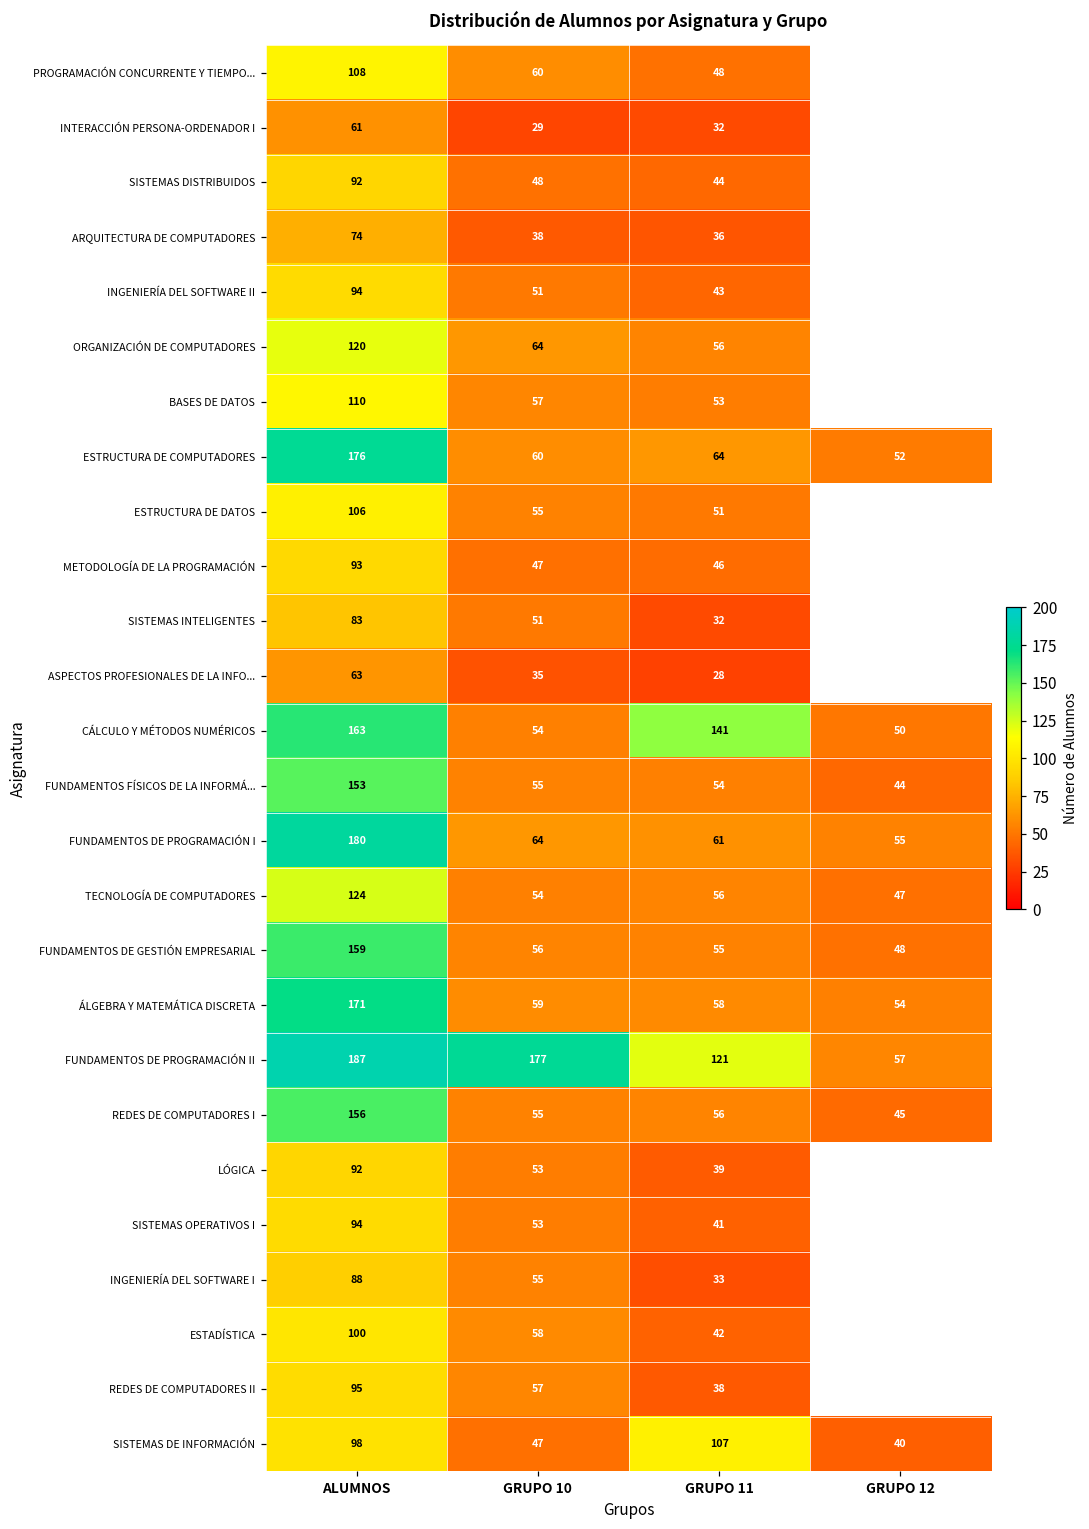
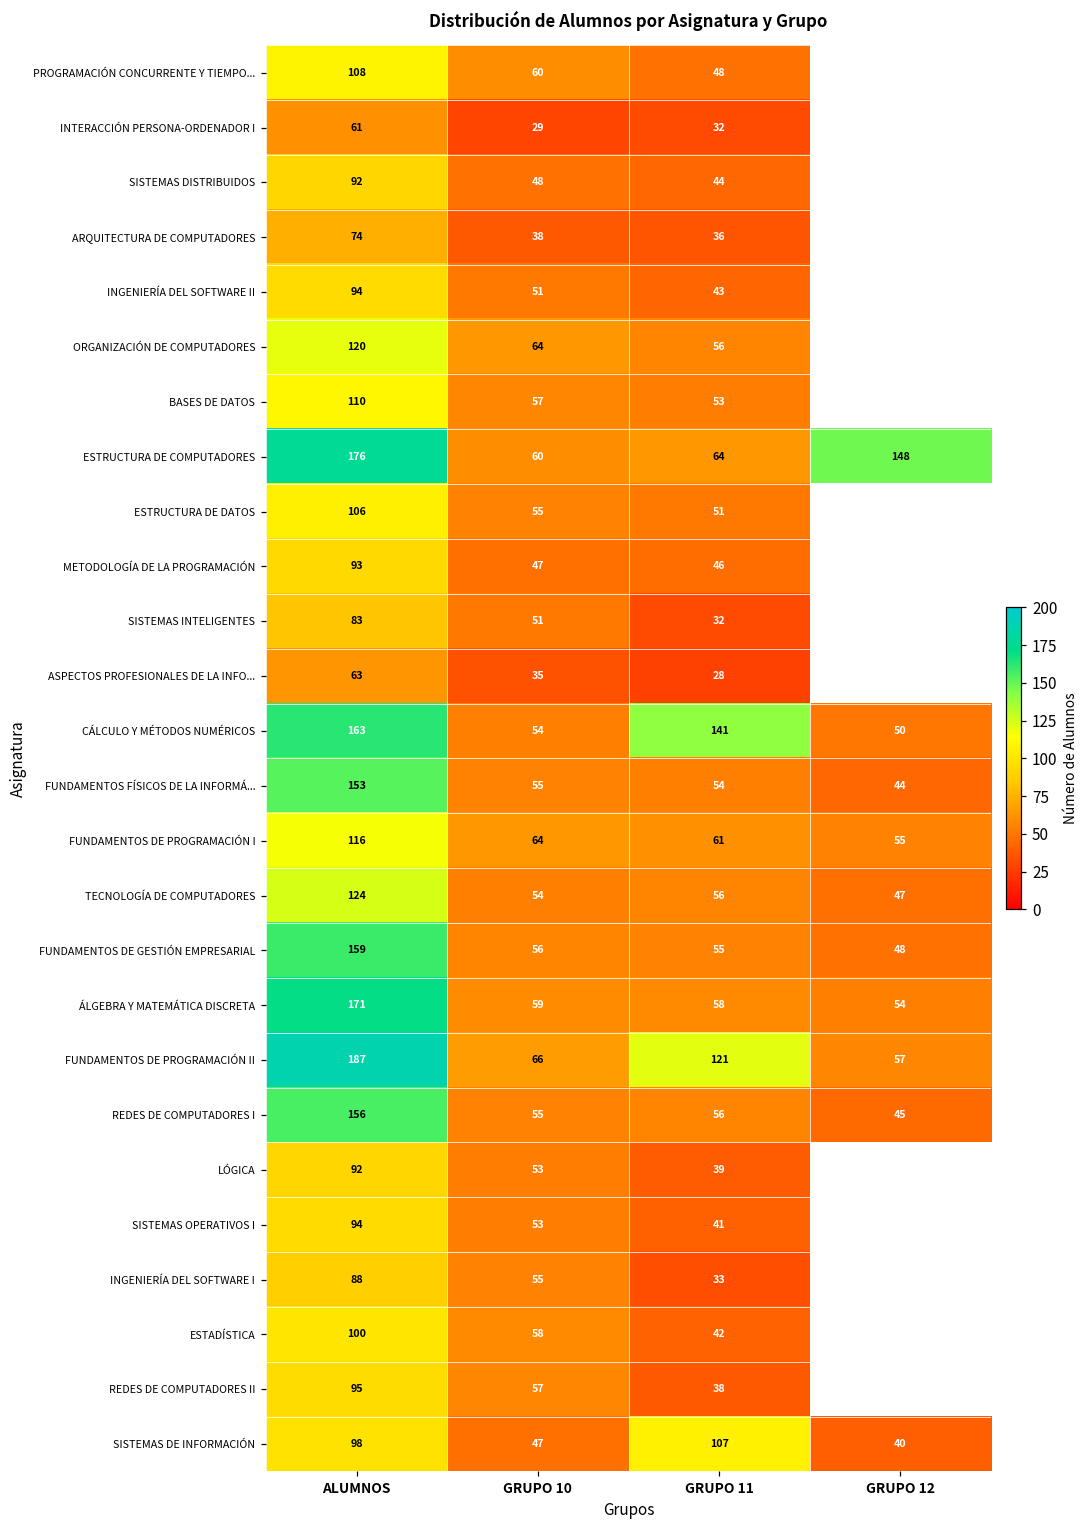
  {
    "PROGRAMACIÓN CONCURRENTE Y TIEMPO...": {
      "ALUMNOS": 108,
      "GRUPO 10": 60,
      "GRUPO 11": 48
    },
    "INTERACCIÓN PERSONA-ORDENADOR I": {
      "ALUMNOS": 61,
      "GRUPO 10": 29,
      "GRUPO 11": 32
    },
    "SISTEMAS DISTRIBUIDOS": {
      "ALUMNOS": 92,
      "GRUPO 10": 48,
      "GRUPO 11": 44
    },
    "ARQUITECTURA DE COMPUTADORES": {
      "ALUMNOS": 74,
      "GRUPO 10": 38,
      "GRUPO 11": 36
    },
    "INGENIERÍA DEL SOFTWARE II": {
      "ALUMNOS": 94,
      "GRUPO 10": 51,
      "GRUPO 11": 43
    },
    "ORGANIZACIÓN DE COMPUTADORES": {
      "ALUMNOS": 120,
      "GRUPO 10": 64,
      "GRUPO 11": 56
    },
    "BASES DE DATOS": {
      "ALUMNOS": 110,
      "GRUPO 10": 57,
      "GRUPO 11": 53
    },
    "ESTRUCTURA DE COMPUTADORES": {
      "ALUMNOS": 176,
      "GRUPO 10": 60,
      "GRUPO 11": 64,
-     "GRUPO 12": 52
+     "GRUPO 12": 148
    },
    "ESTRUCTURA DE DATOS": {
      "ALUMNOS": 106,
      "GRUPO 10": 55,
      "GRUPO 11": 51
    },
    "METODOLOGÍA DE LA PROGRAMACIÓN": {
      "ALUMNOS": 93,
      "GRUPO 10": 47,
      "GRUPO 11": 46
    },
    "SISTEMAS INTELIGENTES": {
      "ALUMNOS": 83,
      "GRUPO 10": 51,
      "GRUPO 11": 32
    },
    "ASPECTOS PROFESIONALES DE LA INFO...": {
      "ALUMNOS": 63,
      "GRUPO 10": 35,
      "GRUPO 11": 28
    },
    "CÁLCULO Y MÉTODOS NUMÉRICOS": {
      "ALUMNOS": 163,
      "GRUPO 10": 54,
      "GRUPO 11": 141,
      "GRUPO 12": 50
    },
    "FUNDAMENTOS FÍSICOS DE LA INFORMÁ...": {
      "ALUMNOS": 153,
      "GRUPO 10": 55,
      "GRUPO 11": 54,
      "GRUPO 12": 44
    },
    "FUNDAMENTOS DE PROGRAMACIÓN I": {
-     "ALUMNOS": 180,
+     "ALUMNOS": 116,
      "GRUPO 10": 64,
      "GRUPO 11": 61,
      "GRUPO 12": 55
    },
    "TECNOLOGÍA DE COMPUTADORES": {
      "ALUMNOS": 124,
      "GRUPO 10": 54,
      "GRUPO 11": 56,
      "GRUPO 12": 47
    },
    "FUNDAMENTOS DE GESTIÓN EMPRESARIAL": {
      "ALUMNOS": 159,
      "GRUPO 10": 56,
      "GRUPO 11": 55,
      "GRUPO 12": 48
    },
    "ÁLGEBRA Y MATEMÁTICA DISCRETA": {
      "ALUMNOS": 171,
      "GRUPO 10": 59,
      "GRUPO 11": 58,
      "GRUPO 12": 54
    },
    "FUNDAMENTOS DE PROGRAMACIÓN II": {
      "ALUMNOS": 187,
-     "GRUPO 10": 177,
+     "GRUPO 10": 66,
      "GRUPO 11": 121,
      "GRUPO 12": 57
    },
    "REDES DE COMPUTADORES I": {
      "ALUMNOS": 156,
      "GRUPO 10": 55,
      "GRUPO 11": 56,
      "GRUPO 12": 45
    },
    "LÓGICA": {
      "ALUMNOS": 92,
      "GRUPO 10": 53,
      "GRUPO 11": 39
    },
    "SISTEMAS OPERATIVOS I": {
      "ALUMNOS": 94,
      "GRUPO 10": 53,
      "GRUPO 11": 41
    },
    "INGENIERÍA DEL SOFTWARE I": {
      "ALUMNOS": 88,
      "GRUPO 10": 55,
      "GRUPO 11": 33
    },
    "ESTADÍSTICA": {
      "ALUMNOS": 100,
      "GRUPO 10": 58,
      "GRUPO 11": 42
    },
    "REDES DE COMPUTADORES II": {
      "ALUMNOS": 95,
      "GRUPO 10": 57,
      "GRUPO 11": 38
    },
    "SISTEMAS DE INFORMACIÓN": {
      "ALUMNOS": 98,
      "GRUPO 10": 47,
      "GRUPO 11": 107,
      "GRUPO 12": 40
    }
  }
